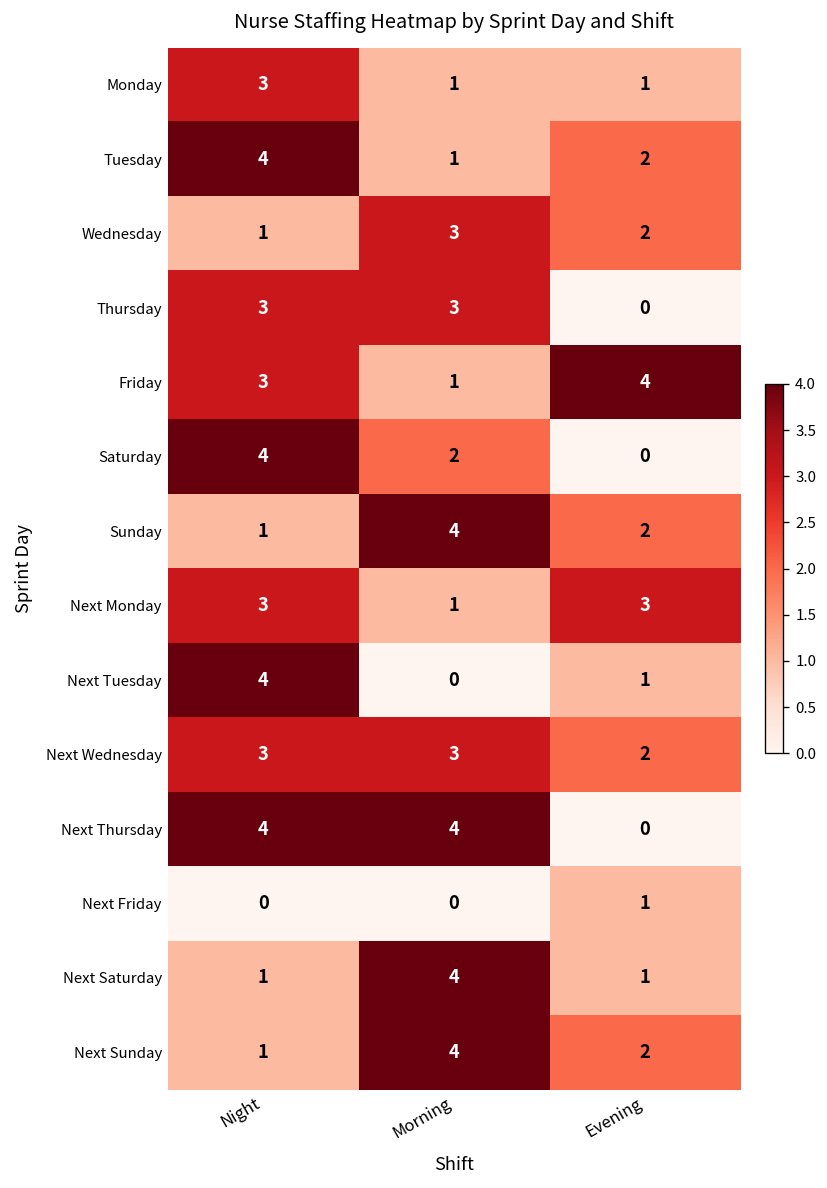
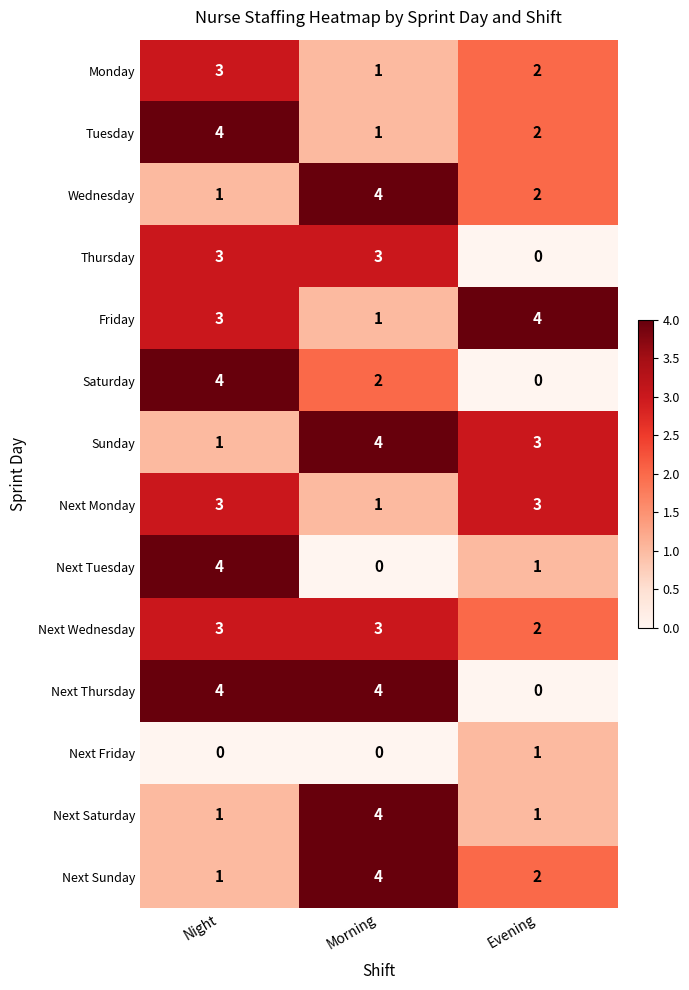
  {
    "Monday": {
      "Night": 3,
      "Morning": 1,
-     "Evening": 1
+     "Evening": 2
    },
    "Tuesday": {
      "Night": 4,
      "Morning": 1,
      "Evening": 2
    },
    "Wednesday": {
      "Night": 1,
-     "Morning": 3,
+     "Morning": 4,
      "Evening": 2
    },
    "Thursday": {
      "Night": 3,
      "Morning": 3,
      "Evening": 0
    },
    "Friday": {
      "Night": 3,
      "Morning": 1,
      "Evening": 4
    },
    "Saturday": {
      "Night": 4,
      "Morning": 2,
      "Evening": 0
    },
    "Sunday": {
      "Night": 1,
      "Morning": 4,
-     "Evening": 2
+     "Evening": 3
    },
    "Next Monday": {
      "Night": 3,
      "Morning": 1,
      "Evening": 3
    },
    "Next Tuesday": {
      "Night": 4,
      "Morning": 0,
      "Evening": 1
    },
    "Next Wednesday": {
      "Night": 3,
      "Morning": 3,
      "Evening": 2
    },
    "Next Thursday": {
      "Night": 4,
      "Morning": 4,
      "Evening": 0
    },
    "Next Friday": {
      "Night": 0,
      "Morning": 0,
      "Evening": 1
    },
    "Next Saturday": {
      "Night": 1,
      "Morning": 4,
      "Evening": 1
    },
    "Next Sunday": {
      "Night": 1,
      "Morning": 4,
      "Evening": 2
    }
  }
